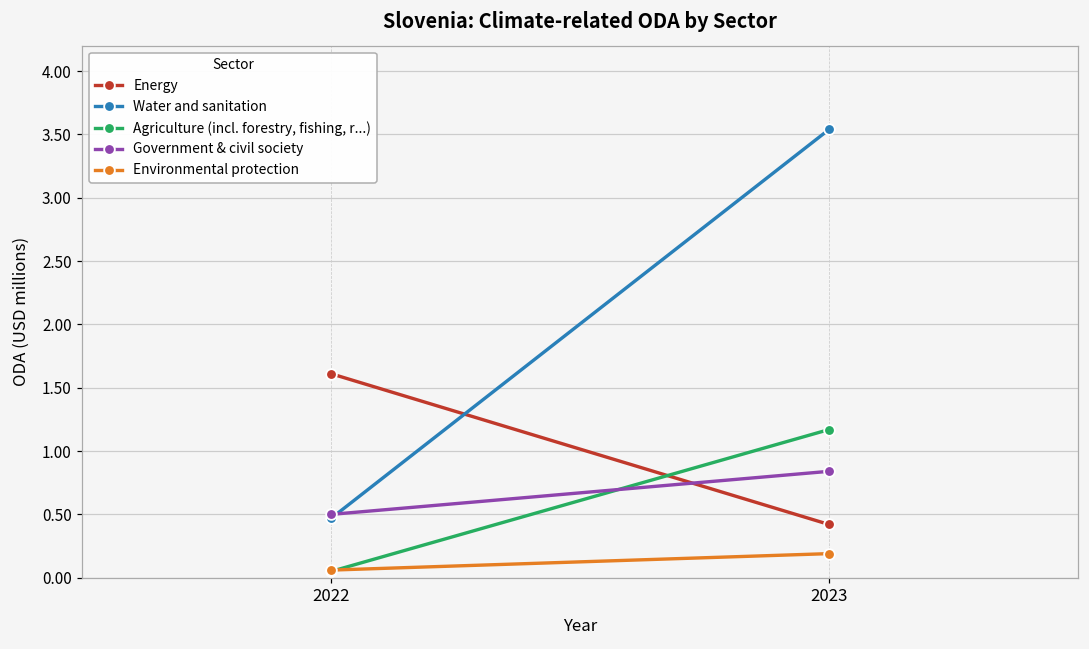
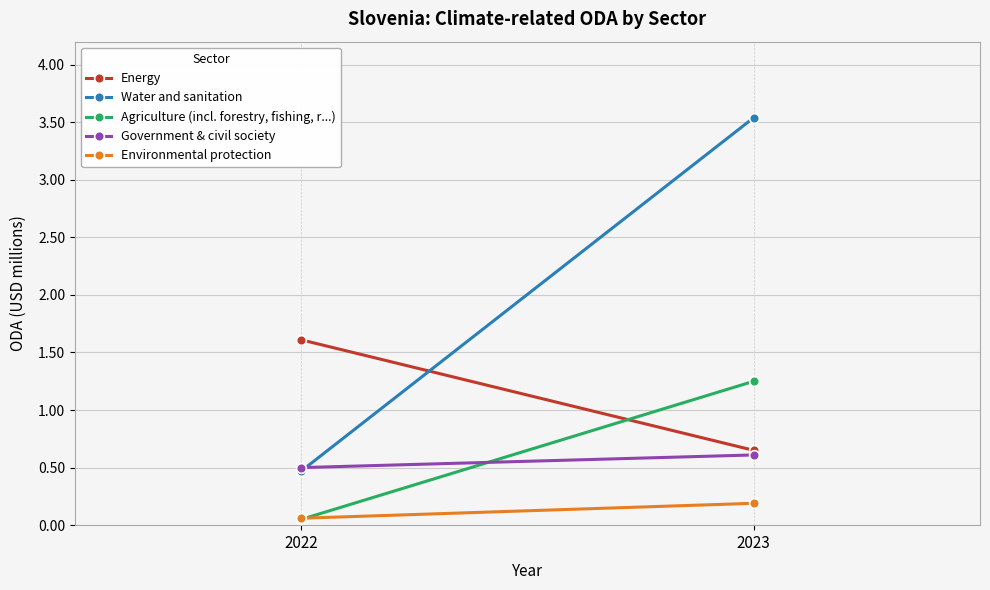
  {
    "Energy": {
      "2022": 1.61,
-     "2023": 0.42
+     "2023": 0.65
    },
    "Water and sanitation": {
      "2022": 0.47,
      "2023": 3.54
    },
    "Agriculture (incl. forestry, fishing, r...)": {
-     "2023": 1.17
+     "2023": 1.25
    },
    "Government & civil society": {
      "2022": 0.50,
-     "2023": 0.84
+     "2023": 0.61
    },
    "Environmental protection": {
      "2023": 0.19
    }
  }
